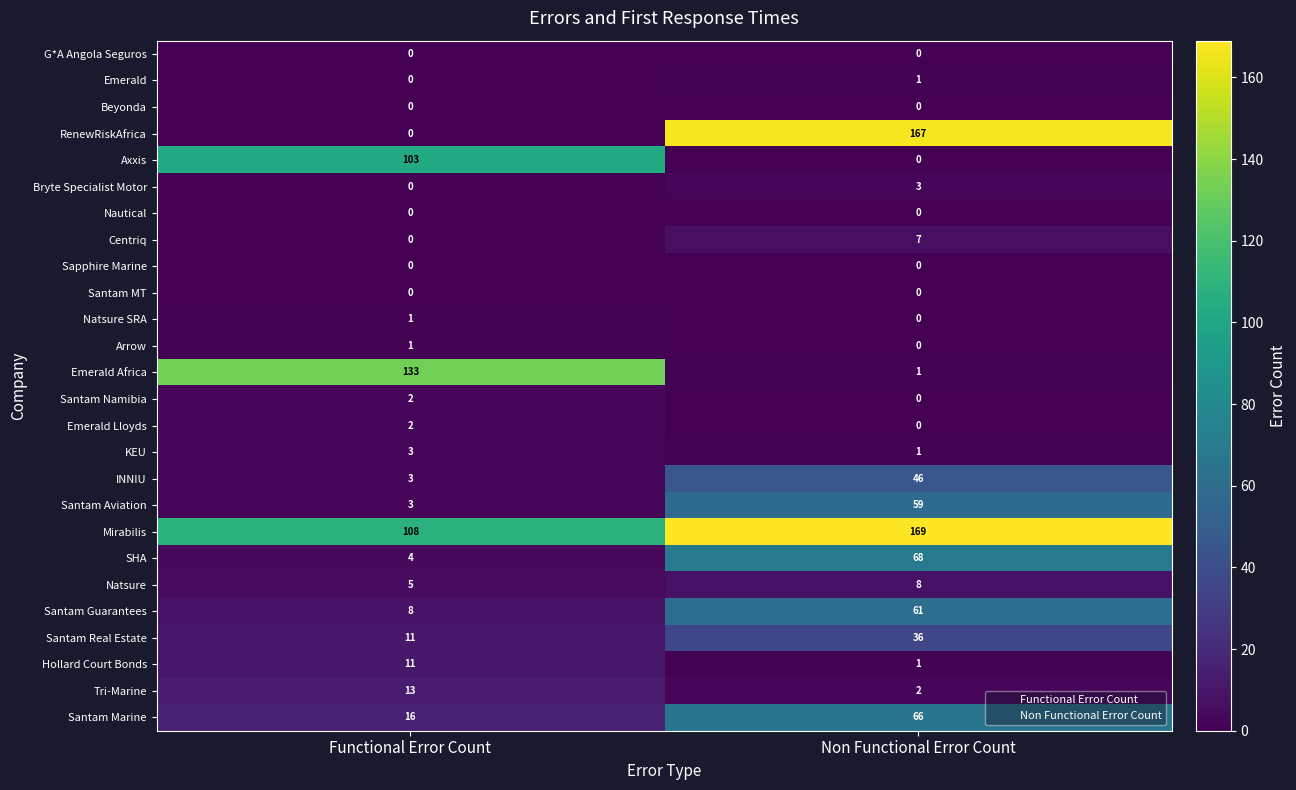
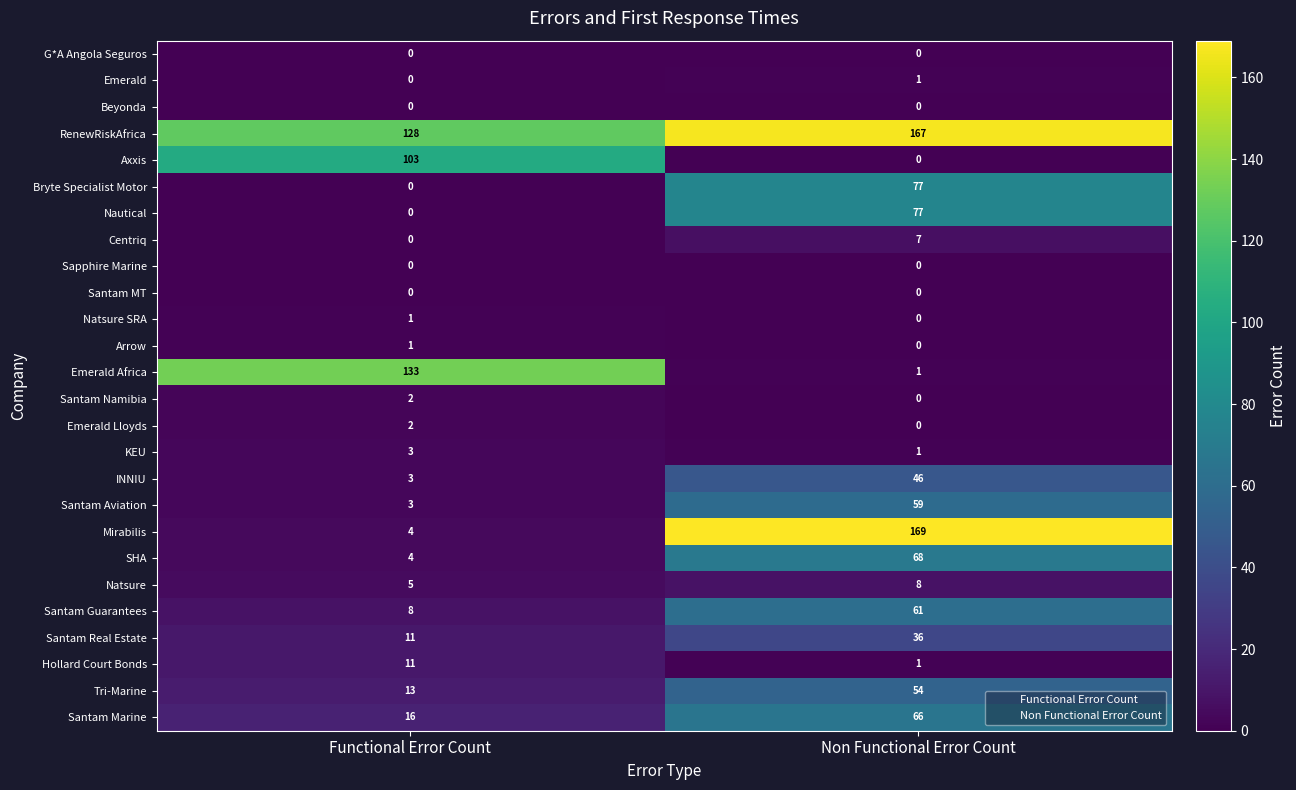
  {
    "G*A Angola Seguros": {
      "Functional Error Count": 0,
      "Non Functional Error Count": 0
    },
    "Emerald": {
      "Functional Error Count": 0,
      "Non Functional Error Count": 1
    },
    "Beyonda": {
      "Functional Error Count": 0,
      "Non Functional Error Count": 0
    },
    "RenewRiskAfrica": {
-     "Functional Error Count": 0,
+     "Functional Error Count": 128,
      "Non Functional Error Count": 167
    },
    "Axxis": {
      "Functional Error Count": 103,
      "Non Functional Error Count": 0
    },
    "Bryte Specialist Motor": {
      "Functional Error Count": 0,
-     "Non Functional Error Count": 3
+     "Non Functional Error Count": 77
    },
    "Nautical": {
      "Functional Error Count": 0,
-     "Non Functional Error Count": 0
+     "Non Functional Error Count": 77
    },
    "Centriq": {
      "Functional Error Count": 0,
      "Non Functional Error Count": 7
    },
    "Sapphire Marine": {
      "Functional Error Count": 0,
      "Non Functional Error Count": 0
    },
    "Santam MT": {
      "Functional Error Count": 0,
      "Non Functional Error Count": 0
    },
    "Natsure SRA": {
      "Functional Error Count": 1,
      "Non Functional Error Count": 0
    },
    "Arrow": {
      "Functional Error Count": 1,
      "Non Functional Error Count": 0
    },
    "Emerald Africa": {
      "Functional Error Count": 133,
      "Non Functional Error Count": 1
    },
    "Santam Namibia": {
      "Functional Error Count": 2,
      "Non Functional Error Count": 0
    },
    "Emerald Lloyds": {
      "Functional Error Count": 2,
      "Non Functional Error Count": 0
    },
    "KEU": {
      "Functional Error Count": 3,
      "Non Functional Error Count": 1
    },
    "INNIU": {
      "Functional Error Count": 3,
      "Non Functional Error Count": 46
    },
    "Santam Aviation": {
      "Functional Error Count": 3,
      "Non Functional Error Count": 59
    },
    "Mirabilis": {
-     "Functional Error Count": 108,
+     "Functional Error Count": 4,
      "Non Functional Error Count": 169
    },
    "SHA": {
      "Functional Error Count": 4,
      "Non Functional Error Count": 68
    },
    "Natsure": {
      "Functional Error Count": 5,
      "Non Functional Error Count": 8
    },
    "Santam Guarantees": {
      "Functional Error Count": 8,
      "Non Functional Error Count": 61
    },
    "Santam Real Estate": {
      "Functional Error Count": 11,
      "Non Functional Error Count": 36
    },
    "Hollard Court Bonds": {
      "Functional Error Count": 11,
      "Non Functional Error Count": 1
    },
    "Tri-Marine": {
      "Functional Error Count": 13,
-     "Non Functional Error Count": 2
+     "Non Functional Error Count": 54
    },
    "Santam Marine": {
      "Functional Error Count": 16,
      "Non Functional Error Count": 66
    }
  }
